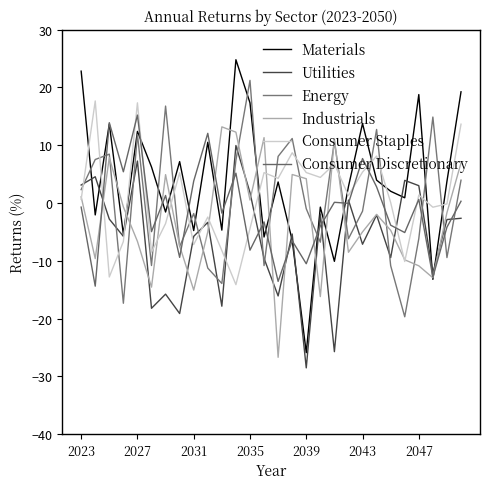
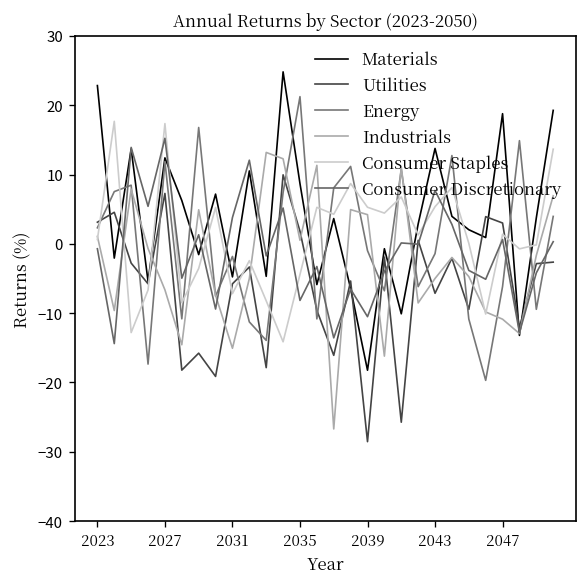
  {
    "Materials": {
      "2023": 23,
      "2027": 12,
      "2031": -5,
-     "2035": 17,
-     "2039": -26,
+     "2035": 9,
+     "2039": -18,
      "2043": 14,
      "2047": 19
    }
  }
